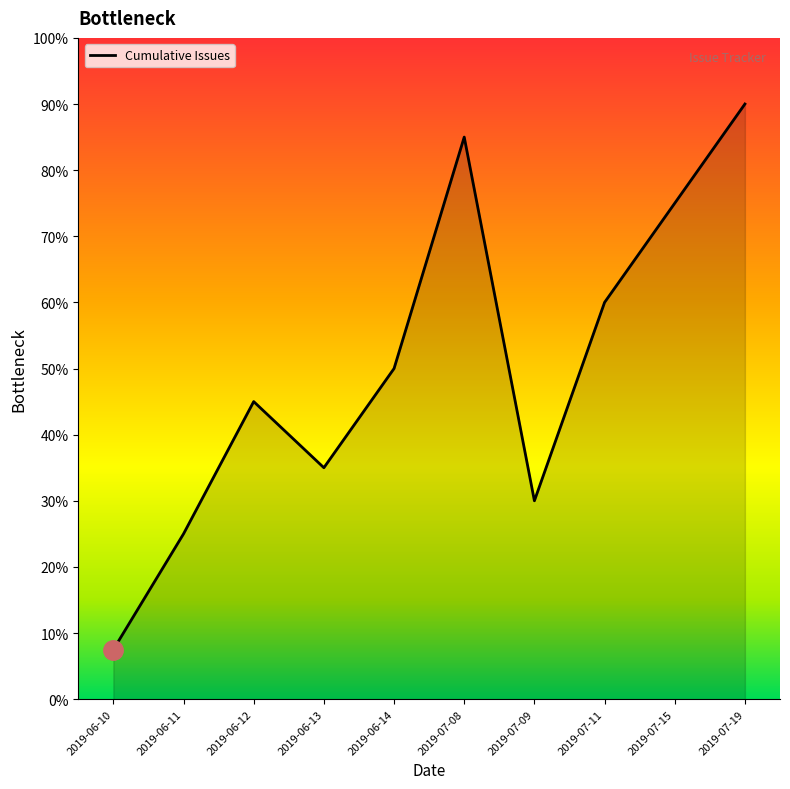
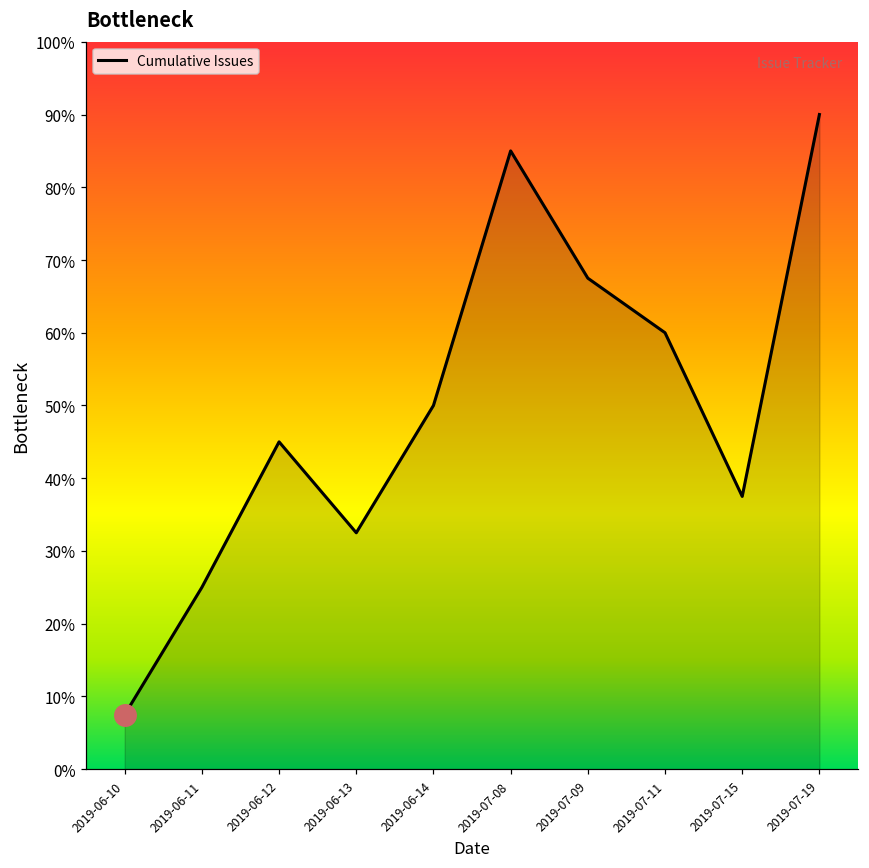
  {
    "Cumulative Issues": {
      "2019-06-11": "25%",
      "2019-06-12": "45%",
-     "2019-06-13": "35%",
+     "2019-06-13": "33%",
      "2019-06-14": "50%",
      "2019-07-08": "85%",
-     "2019-07-09": "30%",
+     "2019-07-09": "68%",
      "2019-07-11": "60%",
-     "2019-07-15": "75%",
+     "2019-07-15": "38%",
      "2019-07-19": "90%"
    }
  }
